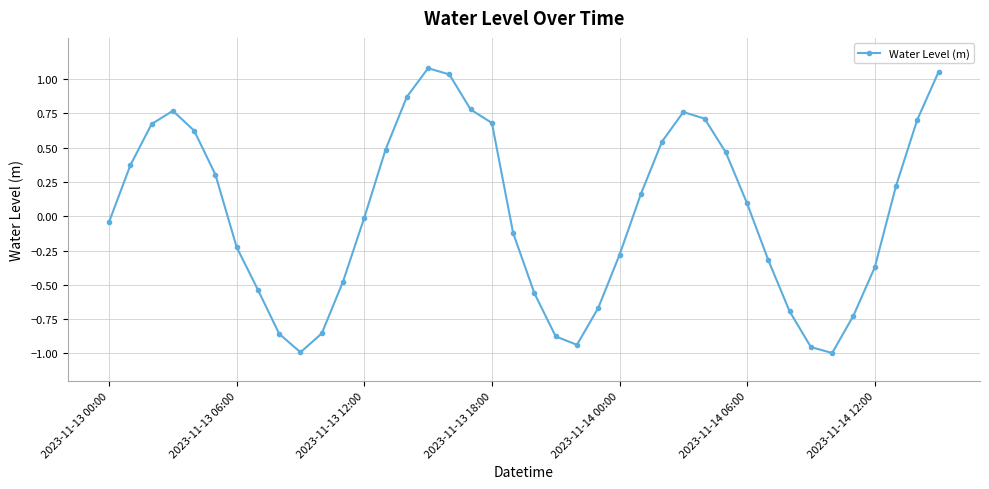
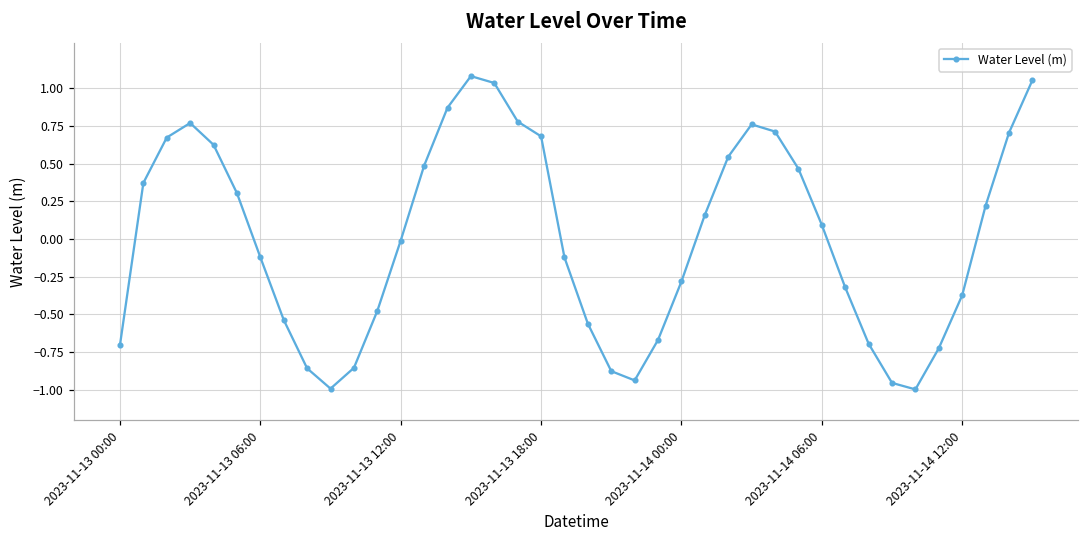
  {
-   "2023-11-13 00:00": -0.04,
-   "2023-11-13 06:00": -0.23,
+   "2023-11-13 00:00": -0.70,
+   "2023-11-13 06:00": -0.12,
    "2023-11-13 12:00": -0.01,
    "2023-11-13 18:00": 0.68,
    "2023-11-14 00:00": -0.28,
    "2023-11-14 06:00": 0.09,
    "2023-11-14 12:00": -0.37
  }
